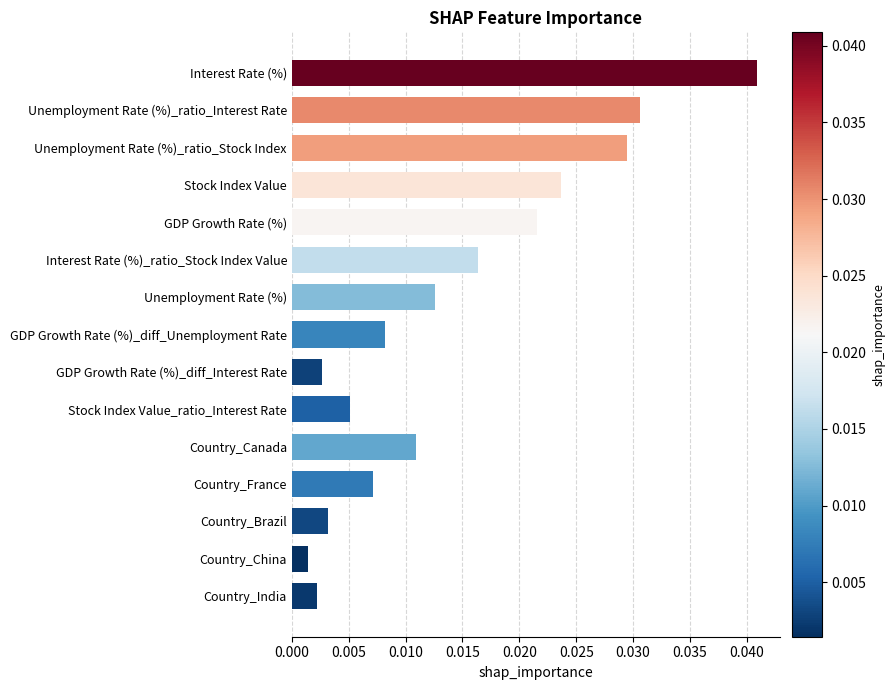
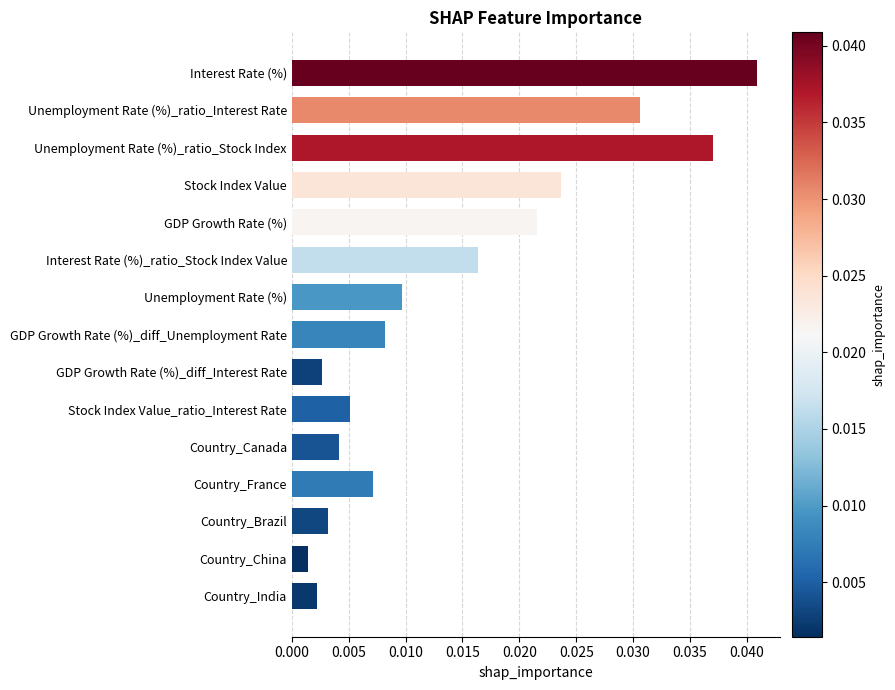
  {
    "Interest Rate (%)": 0.0409,
    "Unemployment Rate (%)_ratio_Interest Rate": 0.0306,
-   "Unemployment Rate (%)_ratio_Stock Index": 0.0295,
+   "Unemployment Rate (%)_ratio_Stock Index": 0.0370,
    "Stock Index Value": 0.0237,
    "GDP Growth Rate (%)": 0.0216,
    "Interest Rate (%)_ratio_Stock Index Value": 0.0163,
-   "Unemployment Rate (%)": 0.0126,
+   "Unemployment Rate (%)": 0.0097,
    "GDP Growth Rate (%)_diff_Unemployment Rate": 0.0082,
    "GDP Growth Rate (%)_diff_Interest Rate": 0.0027,
    "Stock Index Value_ratio_Interest Rate": 0.0051,
-   "Country_Canada": 0.0109,
+   "Country_Canada": 0.0041,
    "Country_France": 0.0072,
    "Country_Brazil": 0.0031,
    "Country_China": 0.0014,
    "Country_India": 0.0022
  }
